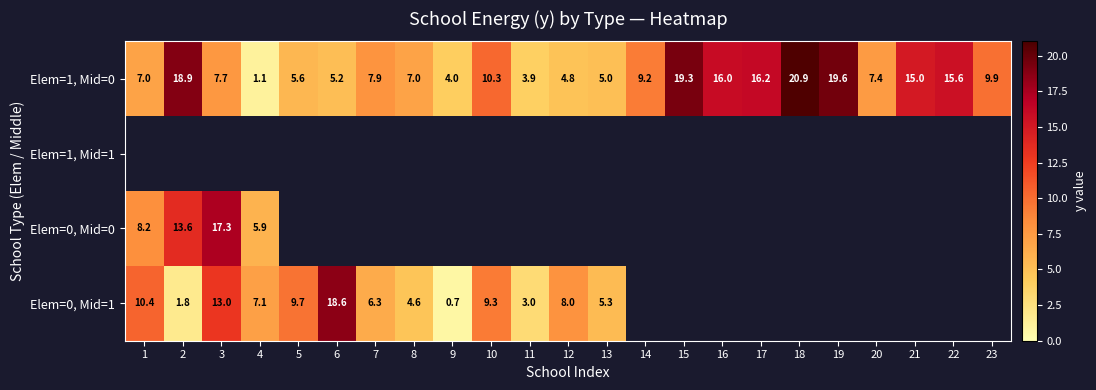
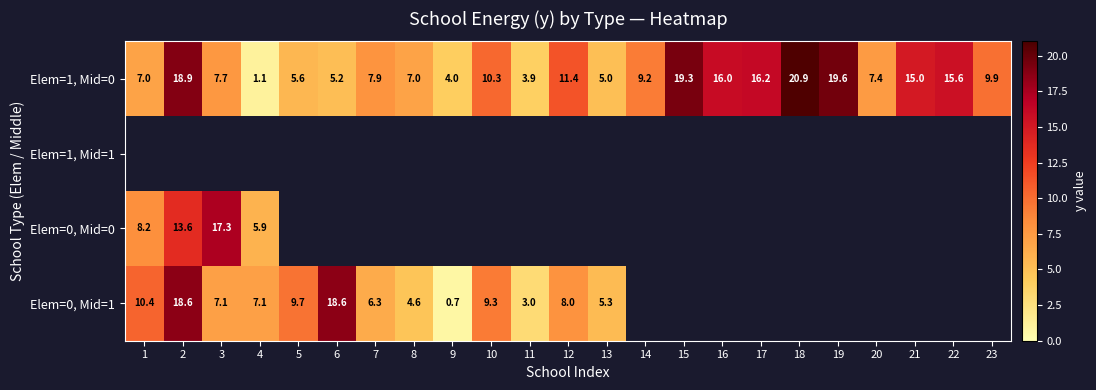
  {
    "Elem=1, Mid=0": {
      "1": 7.0,
      "2": 18.9,
      "3": 7.7,
      "4": 1.1,
      "5": 5.6,
      "6": 5.2,
      "7": 7.9,
      "8": 7.0,
      "9": 4.0,
      "10": 10.3,
      "11": 3.9,
-     "12": 4.8,
+     "12": 11.4,
      "13": 5.0,
      "14": 9.2,
      "15": 19.3,
      "16": 16.0,
      "17": 16.2,
      "18": 20.9,
      "19": 19.6,
      "20": 7.4,
      "21": 15.0,
      "22": 15.6,
      "23": 9.9
    },
    "Elem=0, Mid=0": {
      "1": 8.2,
      "2": 13.6,
      "3": 17.3,
      "4": 5.9
    },
    "Elem=0, Mid=1": {
      "1": 10.4,
-     "2": 1.8,
-     "3": 13.0,
+     "2": 18.6,
+     "3": 7.1,
      "4": 7.1,
      "5": 9.7,
      "6": 18.6,
      "7": 6.3,
      "8": 4.6,
      "9": 0.7,
      "10": 9.3,
      "11": 3.0,
      "12": 8.0,
      "13": 5.3
    }
  }
